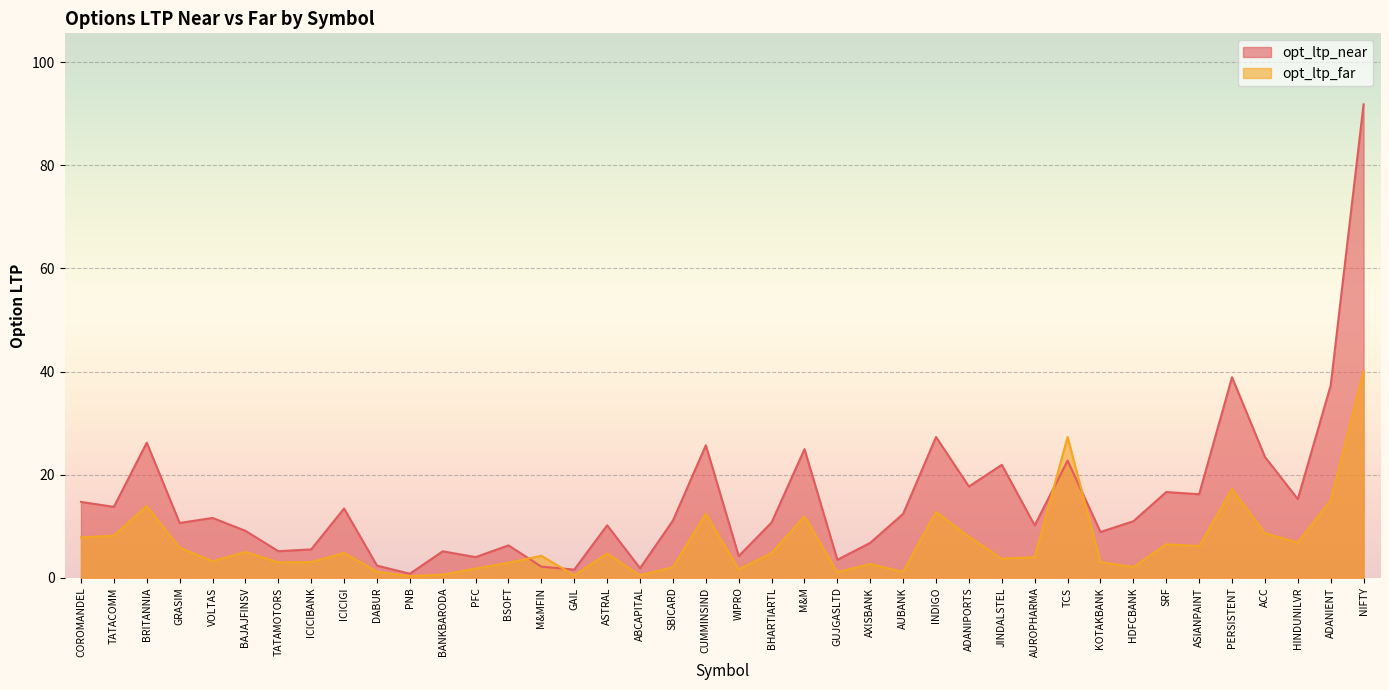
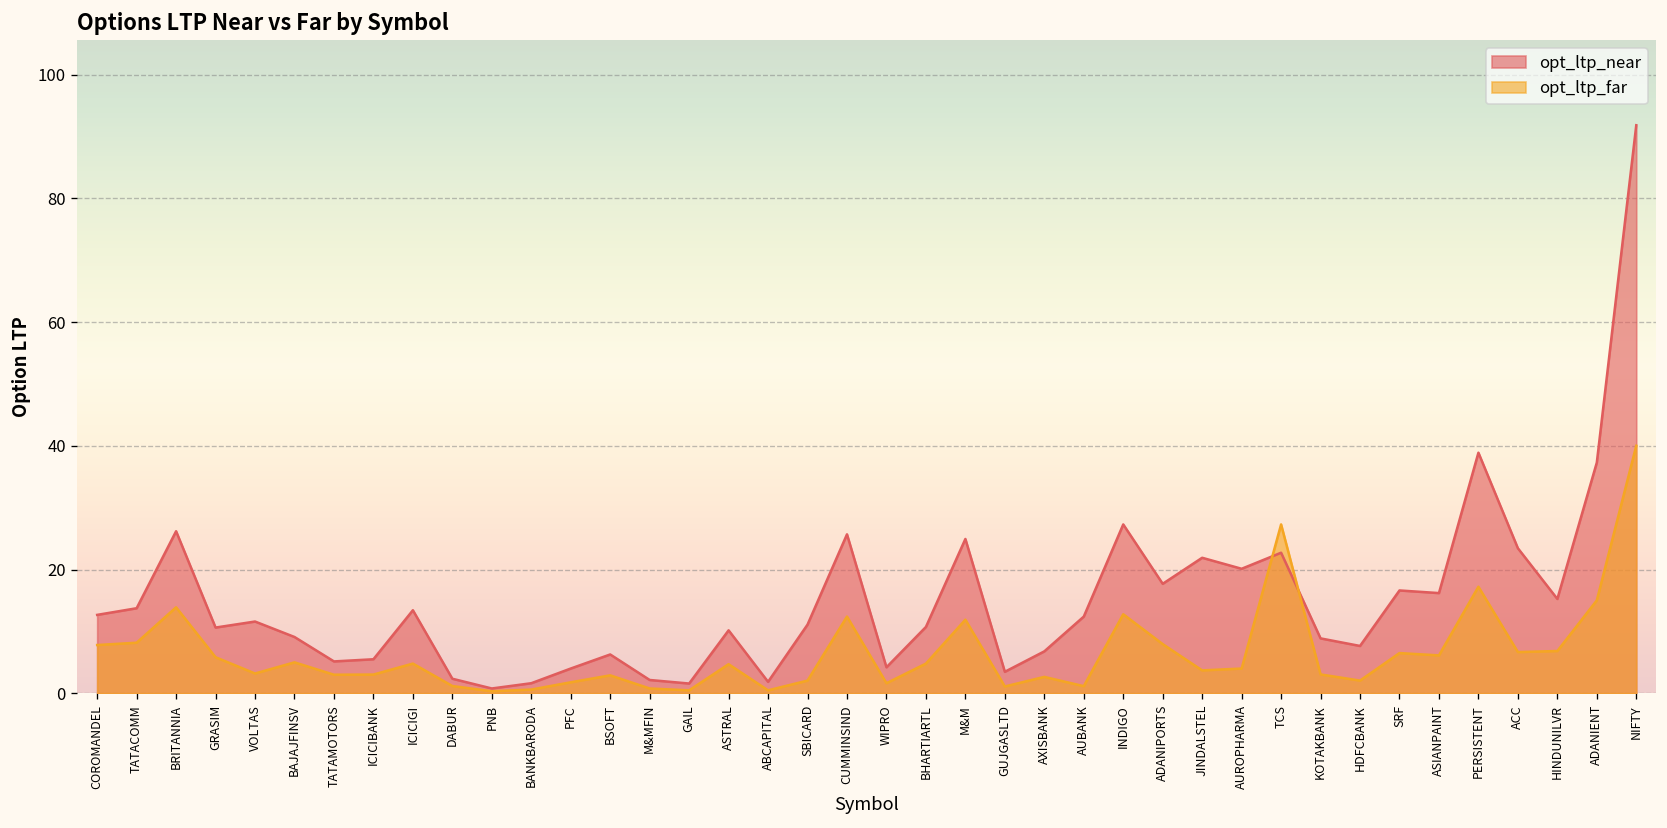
  {
    "opt_ltp_near": {
-     "COROMANDEL": 15,
+     "COROMANDEL": 13,
      "TATACOMM": 14,
      "BRITANNIA": 26,
      "GRASIM": 11,
      "VOLTAS": 12,
      "BAJAJFINSV": 9,
      "TATAMOTORS": 5,
      "ICICIBANK": 6,
      "ICICIGI": 13,
      "DABUR": 2,
-     "BANKBARODA": 5,
+     "BANKBARODA": 2,
      "PFC": 4,
      "BSOFT": 6,
      "M&MFIN": 2,
      "GAIL": 2,
      "ASTRAL": 10,
      "ABCAPITAL": 2,
      "SBICARD": 11,
      "CUMMINSIND": 26,
      "WIPRO": 4,
      "BHARTIARTL": 11,
      "M&M": 25,
      "GUJGASLTD": 3,
      "AXISBANK": 7,
      "AUBANK": 12,
      "INDIGO": 27,
      "ADANIPORTS": 18,
      "JINDALSTEL": 22,
-     "AUROPHARMA": 10,
+     "AUROPHARMA": 20,
      "TCS": 23,
      "KOTAKBANK": 9,
-     "HDFCBANK": 11,
+     "HDFCBANK": 8,
      "SRF": 17,
      "ASIANPAINT": 16,
      "PERSISTENT": 39,
      "ACC": 23,
      "HINDUNILVR": 15,
      "ADANIENT": 37,
      "NIFTY": 92
    },
    "opt_ltp_far": {
      "COROMANDEL": 8,
      "TATACOMM": 8,
      "BRITANNIA": 14,
      "GRASIM": 6,
      "VOLTAS": 3,
      "BAJAJFINSV": 5,
      "TATAMOTORS": 3,
      "ICICIBANK": 3,
      "ICICIGI": 5,
      "DABUR": 1,
      "BANKBARODA": 1,
      "PFC": 2,
      "BSOFT": 3,
-     "M&MFIN": 4,
+     "M&MFIN": 1,
      "GAIL": 0,
      "ASTRAL": 5,
      "ABCAPITAL": 0,
      "SBICARD": 2,
      "CUMMINSIND": 12,
      "WIPRO": 2,
      "BHARTIARTL": 5,
      "M&M": 12,
      "GUJGASLTD": 1,
      "AXISBANK": 3,
      "AUBANK": 1,
      "INDIGO": 13,
      "ADANIPORTS": 8,
      "JINDALSTEL": 4,
      "AUROPHARMA": 4,
      "TCS": 27,
      "KOTAKBANK": 3,
      "HDFCBANK": 2,
      "SRF": 7,
      "ASIANPAINT": 6,
      "PERSISTENT": 17,
-     "ACC": 9,
+     "ACC": 7,
      "HINDUNILVR": 7,
      "ADANIENT": 15,
      "NIFTY": 40
    }
  }
